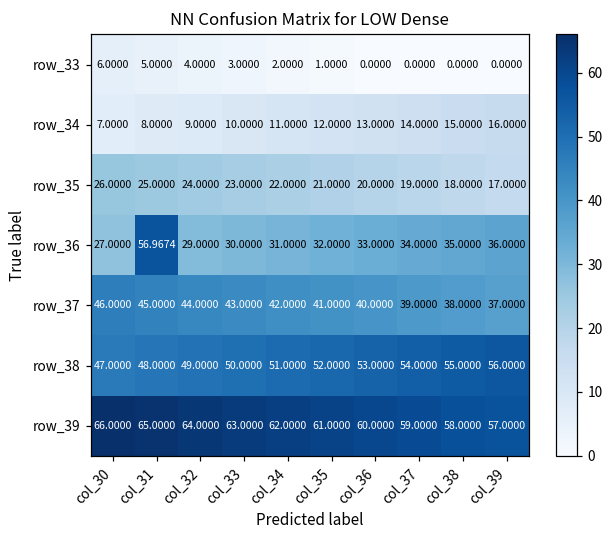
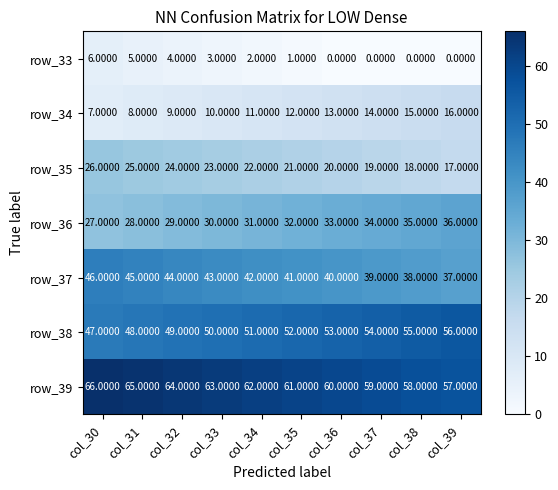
  {
    "row_33": {
      "col_30": 6.0000,
      "col_31": 5.0000,
      "col_32": 4.0000,
      "col_33": 3.0000,
      "col_34": 2.0000,
      "col_35": 1.0000,
      "col_36": 0.0000,
      "col_37": 0.0000,
      "col_38": 0.0000,
      "col_39": 0.0000
    },
    "row_34": {
      "col_30": 7.0000,
      "col_31": 8.0000,
      "col_32": 9.0000,
      "col_33": 10.0000,
      "col_34": 11.0000,
      "col_35": 12.0000,
      "col_36": 13.0000,
      "col_37": 14.0000,
      "col_38": 15.0000,
      "col_39": 16.0000
    },
    "row_35": {
      "col_30": 26.0000,
      "col_31": 25.0000,
      "col_32": 24.0000,
      "col_33": 23.0000,
      "col_34": 22.0000,
      "col_35": 21.0000,
      "col_36": 20.0000,
      "col_37": 19.0000,
      "col_38": 18.0000,
      "col_39": 17.0000
    },
    "row_36": {
      "col_30": 27.0000,
-     "col_31": 56.9674,
+     "col_31": 28.0000,
      "col_32": 29.0000,
      "col_33": 30.0000,
      "col_34": 31.0000,
      "col_35": 32.0000,
      "col_36": 33.0000,
      "col_37": 34.0000,
      "col_38": 35.0000,
      "col_39": 36.0000
    },
    "row_37": {
      "col_30": 46.0000,
      "col_31": 45.0000,
      "col_32": 44.0000,
      "col_33": 43.0000,
      "col_34": 42.0000,
      "col_35": 41.0000,
      "col_36": 40.0000,
      "col_37": 39.0000,
      "col_38": 38.0000,
      "col_39": 37.0000
    },
    "row_38": {
      "col_30": 47.0000,
      "col_31": 48.0000,
      "col_32": 49.0000,
      "col_33": 50.0000,
      "col_34": 51.0000,
      "col_35": 52.0000,
      "col_36": 53.0000,
      "col_37": 54.0000,
      "col_38": 55.0000,
      "col_39": 56.0000
    },
    "row_39": {
      "col_30": 66.0000,
      "col_31": 65.0000,
      "col_32": 64.0000,
      "col_33": 63.0000,
      "col_34": 62.0000,
      "col_35": 61.0000,
      "col_36": 60.0000,
      "col_37": 59.0000,
      "col_38": 58.0000,
      "col_39": 57.0000
    }
  }
